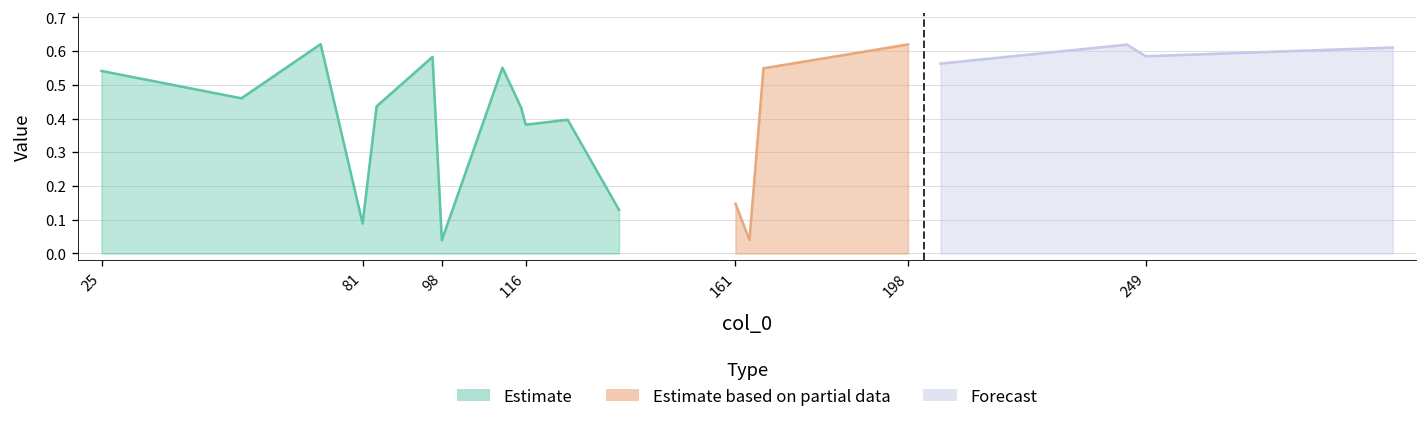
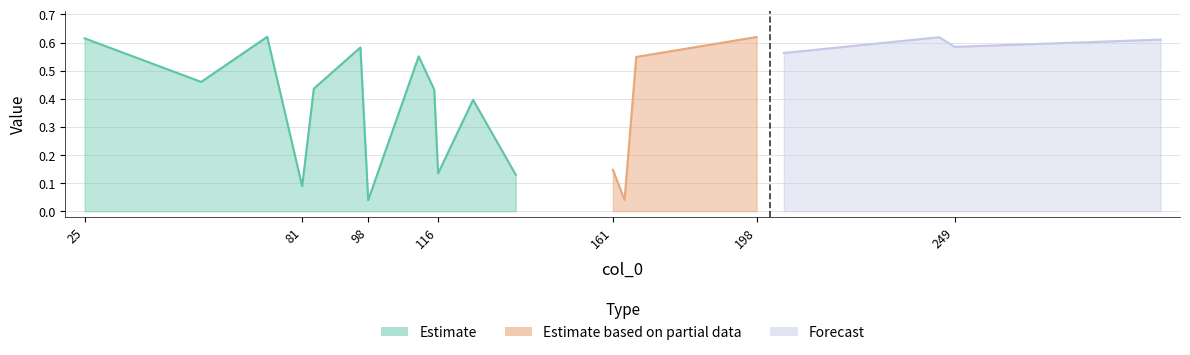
  {
    "Estimate": {
-     "25": 0.54,
+     "25": 0.62,
      "81": 0.09,
      "98": 0.04,
-     "116": 0.38
+     "116": 0.13
    },
    "Estimate based on partial data": {
      "161": 0.15,
      "198": 0.62
    },
    "Forecast": {
      "249": 0.58
    }
  }
